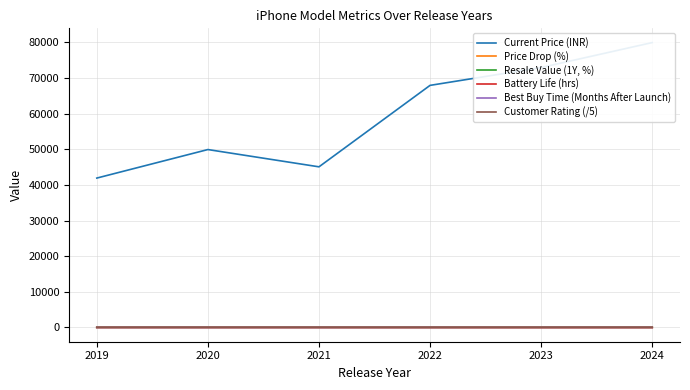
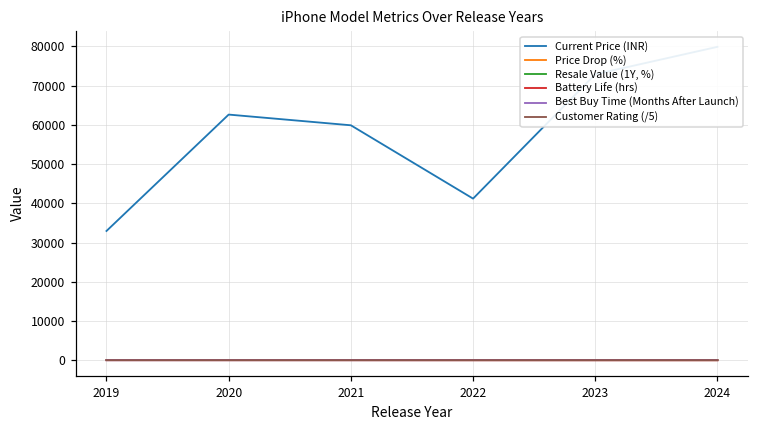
  {
    "Current Price (INR)": {
-     "2019": 42000,
-     "2020": 50000,
-     "2021": 45000,
-     "2022": 68000
+     "2019": 33000,
+     "2020": 63000,
+     "2021": 60000,
+     "2022": 41000
    }
  }
